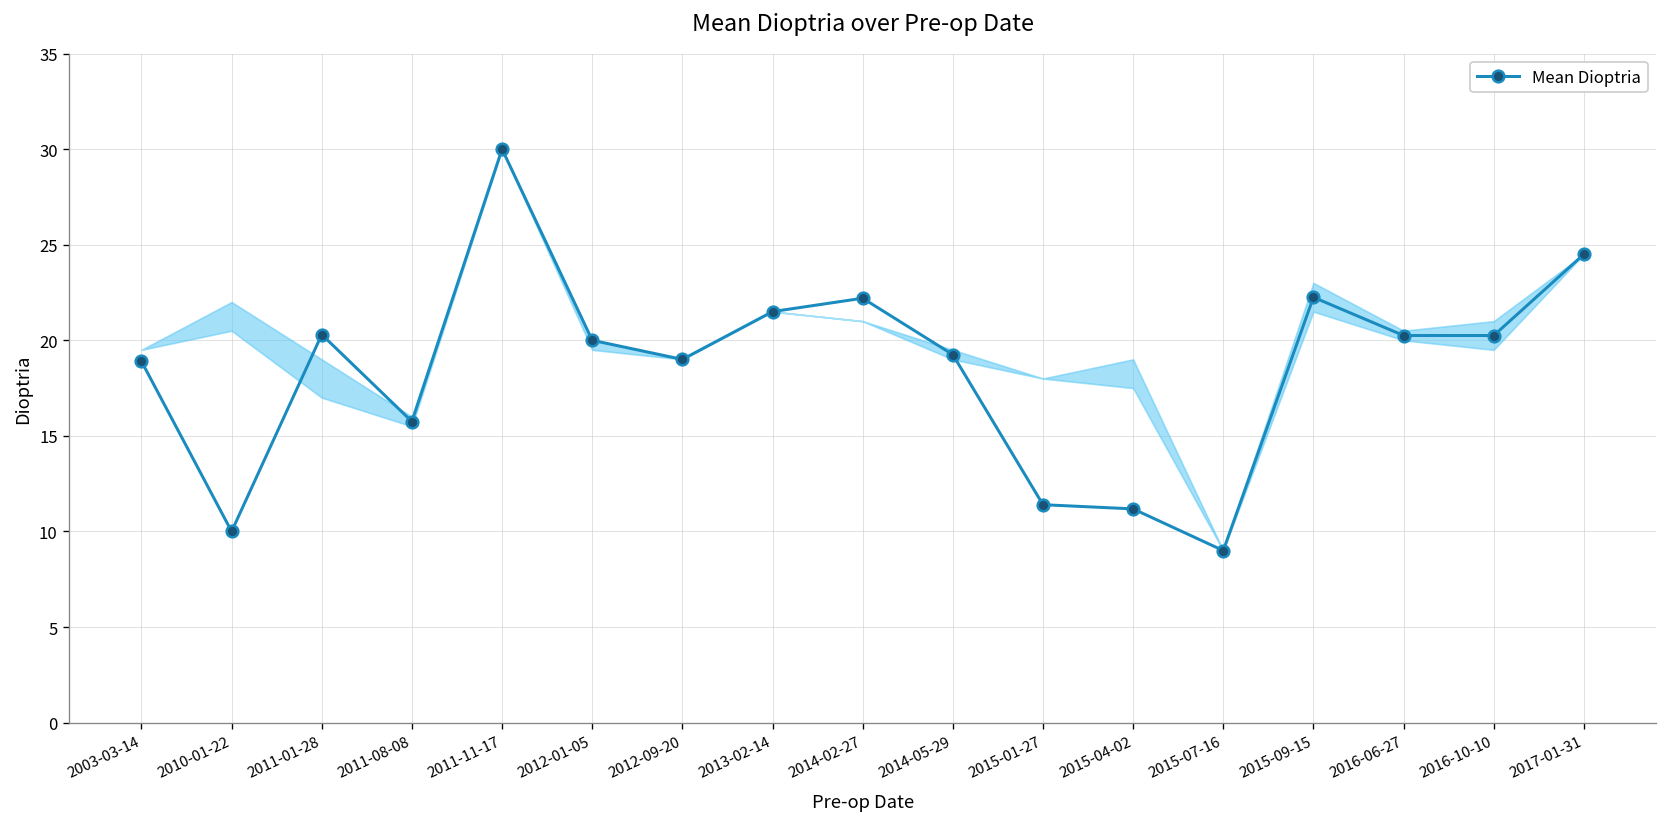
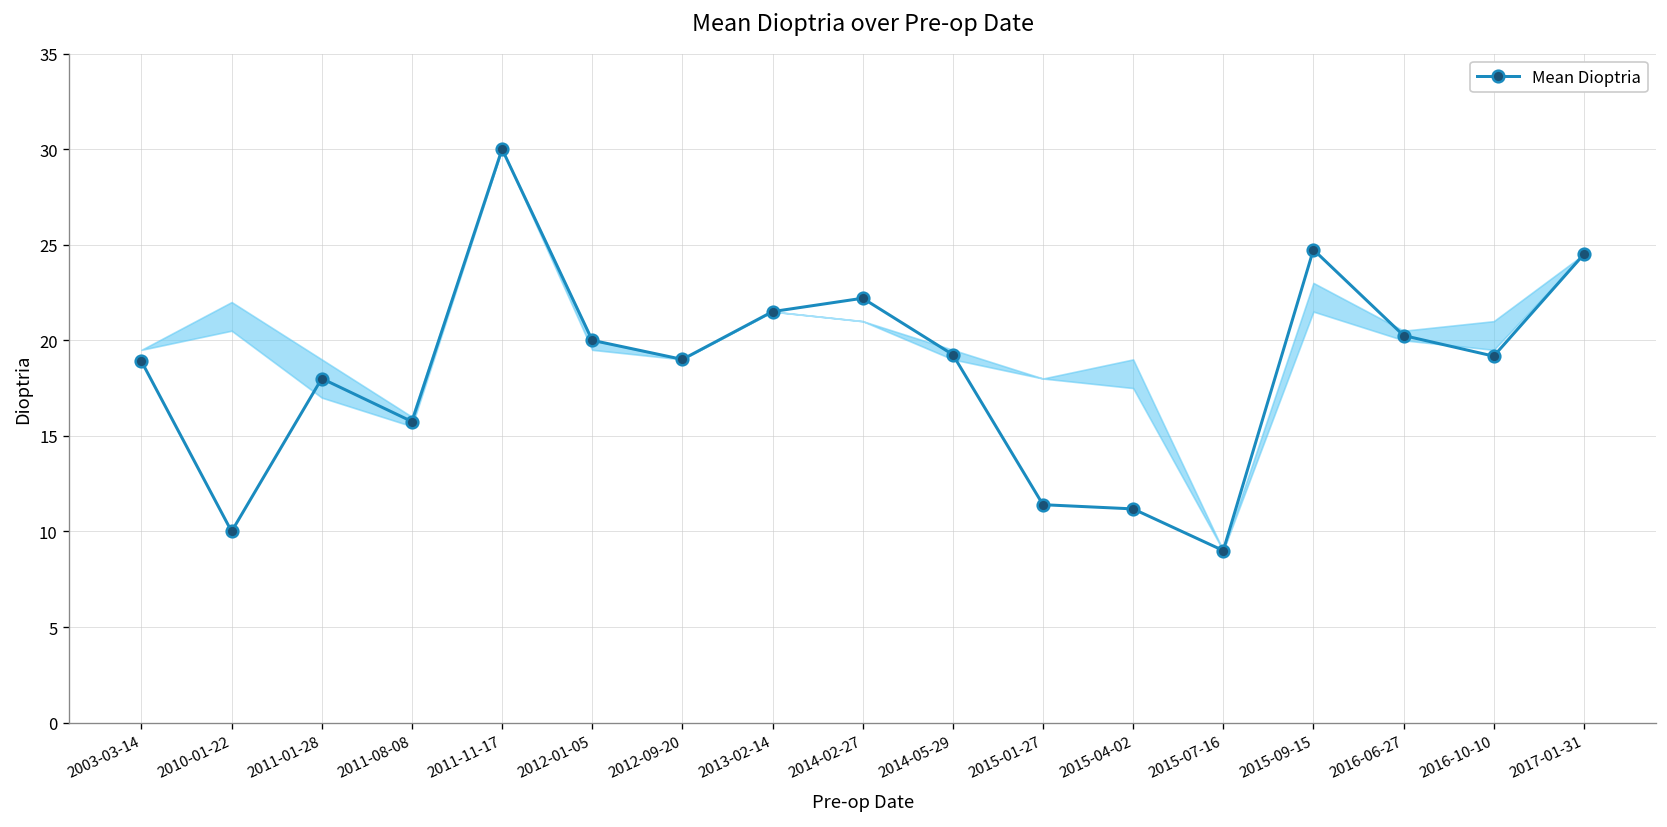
  {
    "Mean Dioptria": {
      "2003-03-14": 18.9,
      "2010-01-22": 10.0,
-     "2011-01-28": 20.3,
+     "2011-01-28": 18.0,
      "2011-08-08": 15.8,
      "2014-02-27": 22.2,
      "2014-05-29": 19.3,
      "2015-01-27": 11.4,
      "2015-04-02": 11.2,
-     "2015-09-15": 22.3,
+     "2015-09-15": 24.7,
      "2016-06-27": 20.3,
-     "2016-10-10": 20.3
+     "2016-10-10": 19.2
    }
  }
